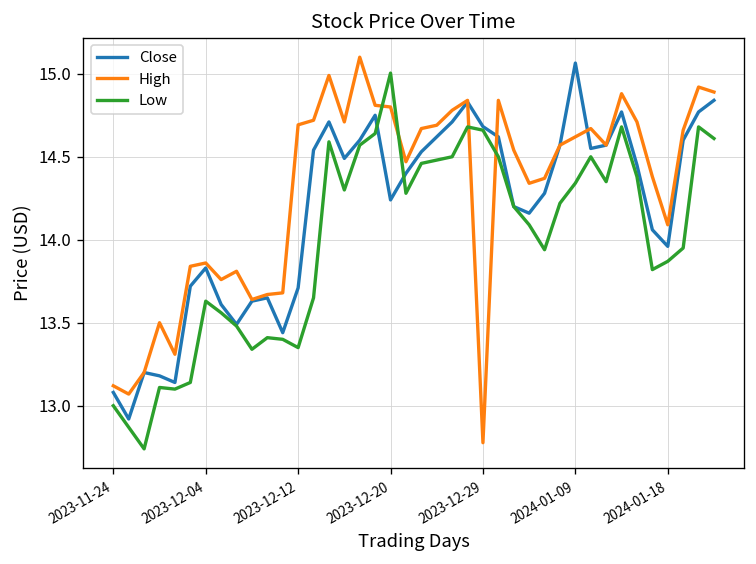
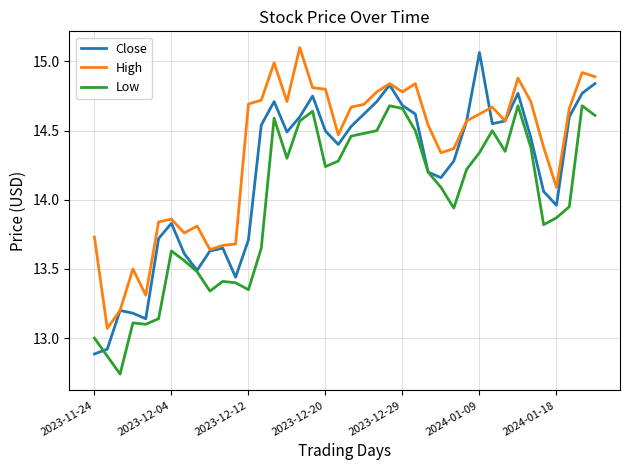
  {
    "Close": {
-     "2023-11-24": 13.08,
+     "2023-11-24": 12.89,
      "2023-12-04": 13.83,
      "2023-12-12": 13.71,
-     "2023-12-20": 14.24,
+     "2023-12-20": 14.50,
      "2023-12-29": 14.68,
      "2024-01-09": 15.06,
      "2024-01-18": 13.96
    },
    "High": {
-     "2023-11-24": 13.12,
+     "2023-11-24": 13.73,
      "2023-12-04": 13.86,
      "2023-12-12": 14.69,
      "2023-12-20": 14.80,
-     "2023-12-29": 12.78,
+     "2023-12-29": 14.78,
      "2024-01-09": 14.62,
      "2024-01-18": 14.09
    },
    "Low": {
      "2023-11-24": 13.00,
      "2023-12-04": 13.63,
      "2023-12-12": 13.35,
-     "2023-12-20": 15.00,
+     "2023-12-20": 14.24,
      "2023-12-29": 14.66,
      "2024-01-09": 14.34,
      "2024-01-18": 13.87
    }
  }
